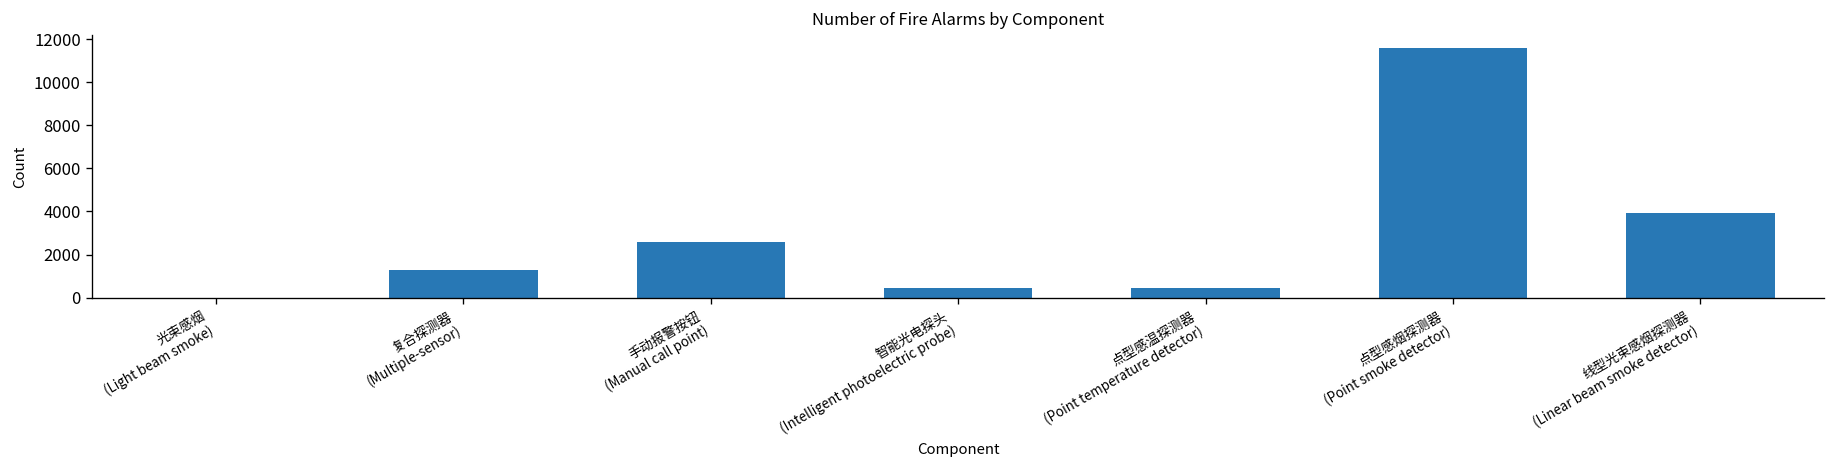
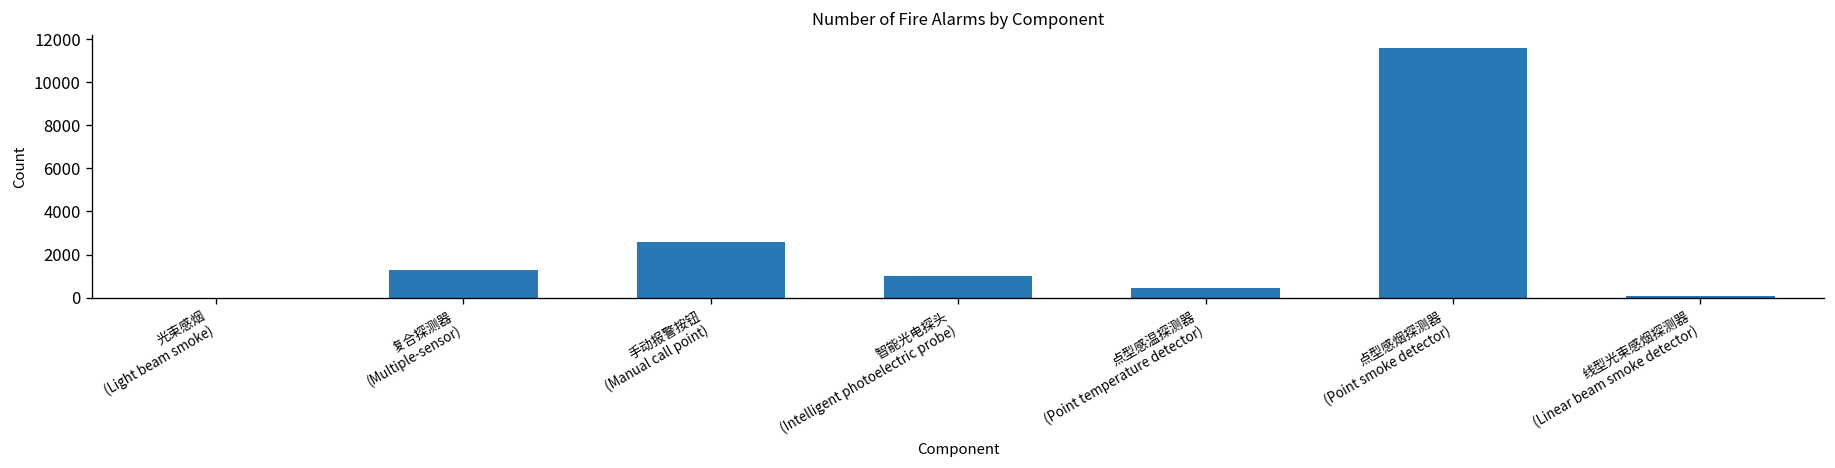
  {
    "复合探测器 (Multiple-sensor)": 1300,
    "手动报警按钮 (Manual call point)": 2600,
-   "智能光电探头 (Intelligent photoelectric probe)": 500,
+   "智能光电探头 (Intelligent photoelectric probe)": 1000,
    "点型感温探测器 (Point temperature detector)": 500,
    "点型感烟探测器 (Point smoke detector)": 11600,
-   "线型光束感烟探测器 (Linear beam smoke detector)": 3900
+   "线型光束感烟探测器 (Linear beam smoke detector)": 100
  }
